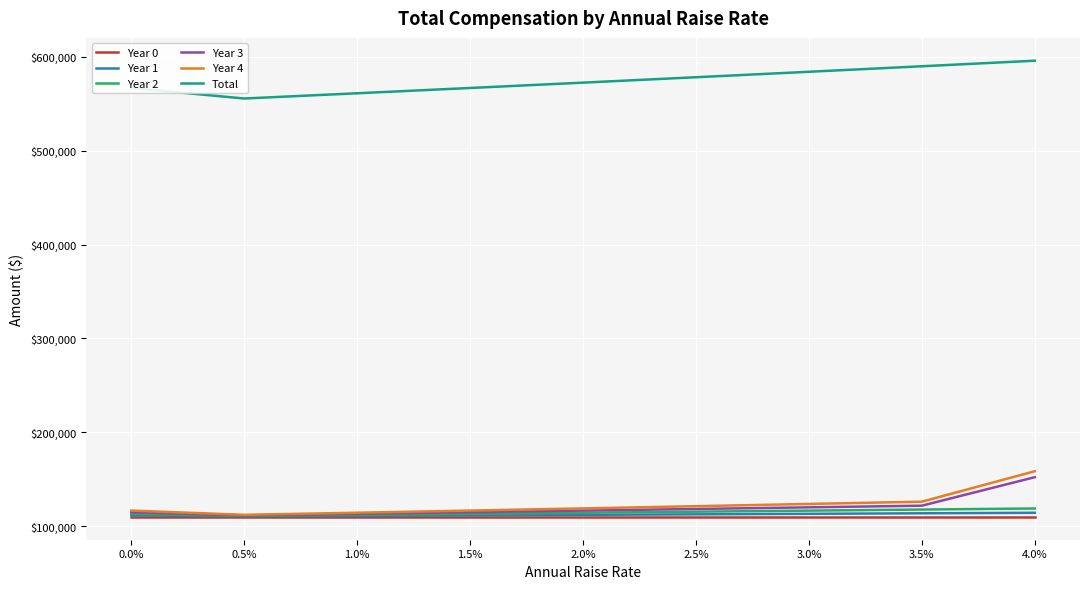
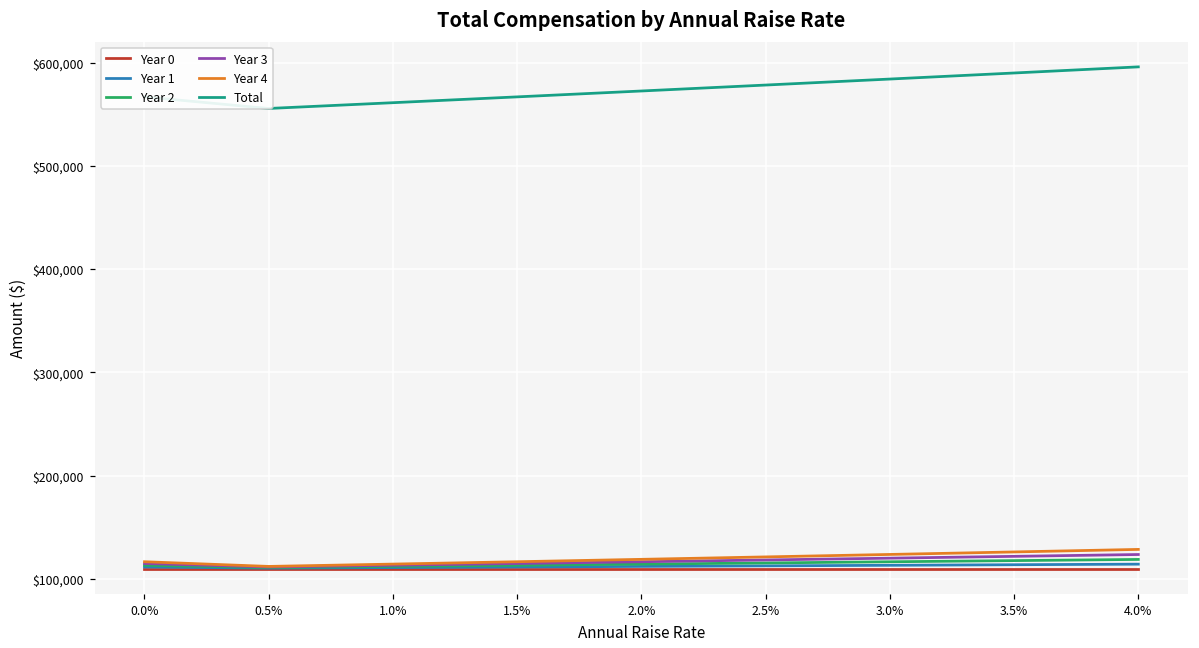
  {
    "Year 0": {
      "2.5%": "$110,000",
      "3.0%": "$110,000",
      "3.5%": "$110,000",
      "4.0%": "$110,000"
    },
    "Year 1": {
      "2.5%": "$110,000",
      "3.0%": "$110,000",
      "3.5%": "$110,000",
      "4.0%": "$110,000"
    },
    "Year 3": {
      "2.5%": "$120,000",
      "3.0%": "$120,000",
      "3.5%": "$120,000",
-     "4.0%": "$150,000"
+     "4.0%": "$120,000"
    },
    "Year 4": {
      "2.5%": "$120,000",
      "3.0%": "$120,000",
      "3.5%": "$130,000",
-     "4.0%": "$160,000"
+     "4.0%": "$130,000"
    }
  }
